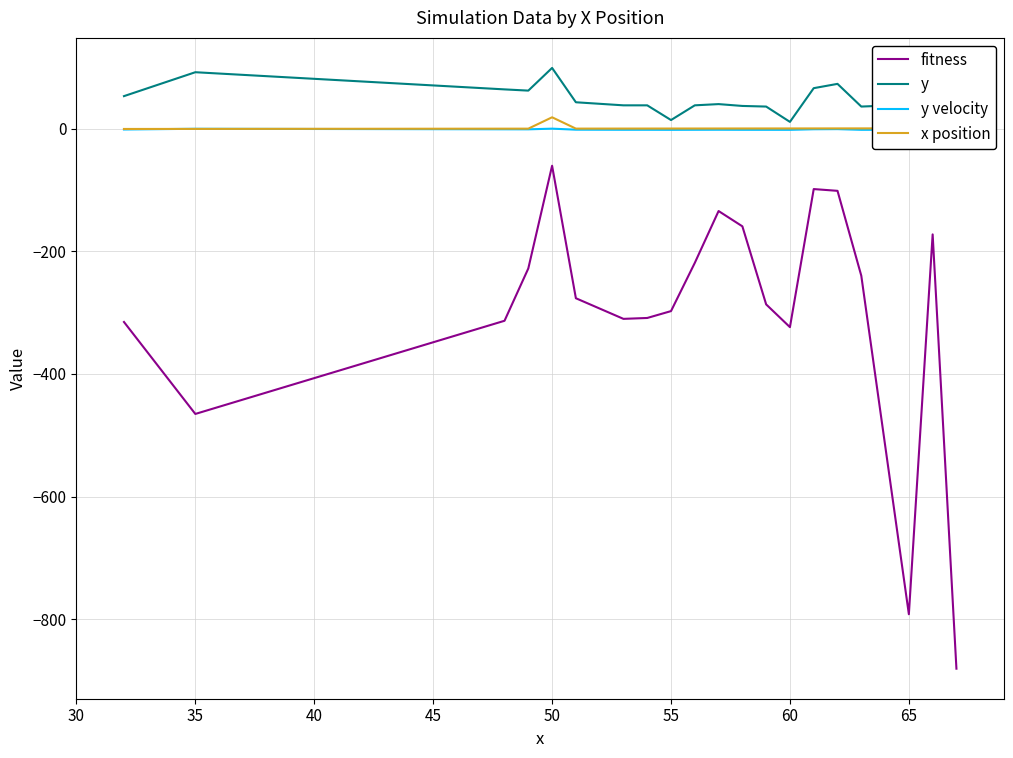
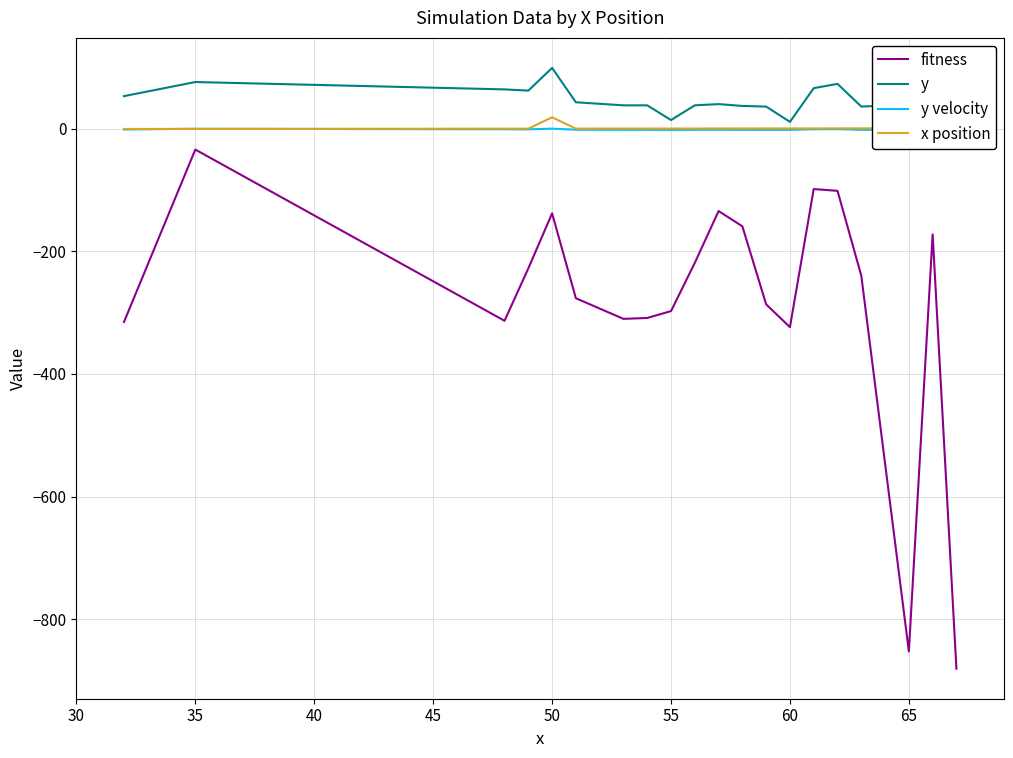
  {
    "fitness": {
-     "35": -470,
-     "50": -60,
+     "35": -30,
+     "50": -140,
      "55": -300,
      "60": -320,
-     "65": -790
+     "65": -850
    },
    "y": {
-     "35": 90,
+     "35": 80,
      "50": 100,
      "55": 10,
      "60": 10
    },
    "y velocity": {
      "50": 0
    },
    "x position": {
      "50": 20
    }
  }
